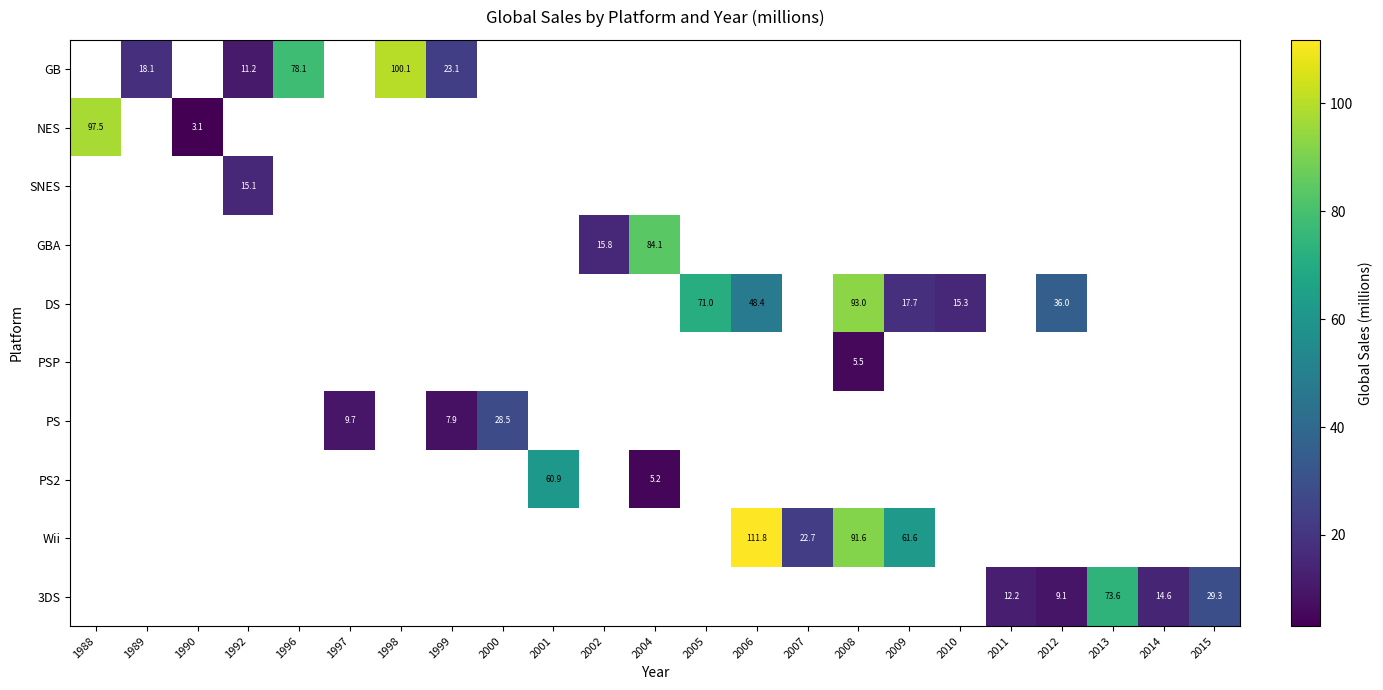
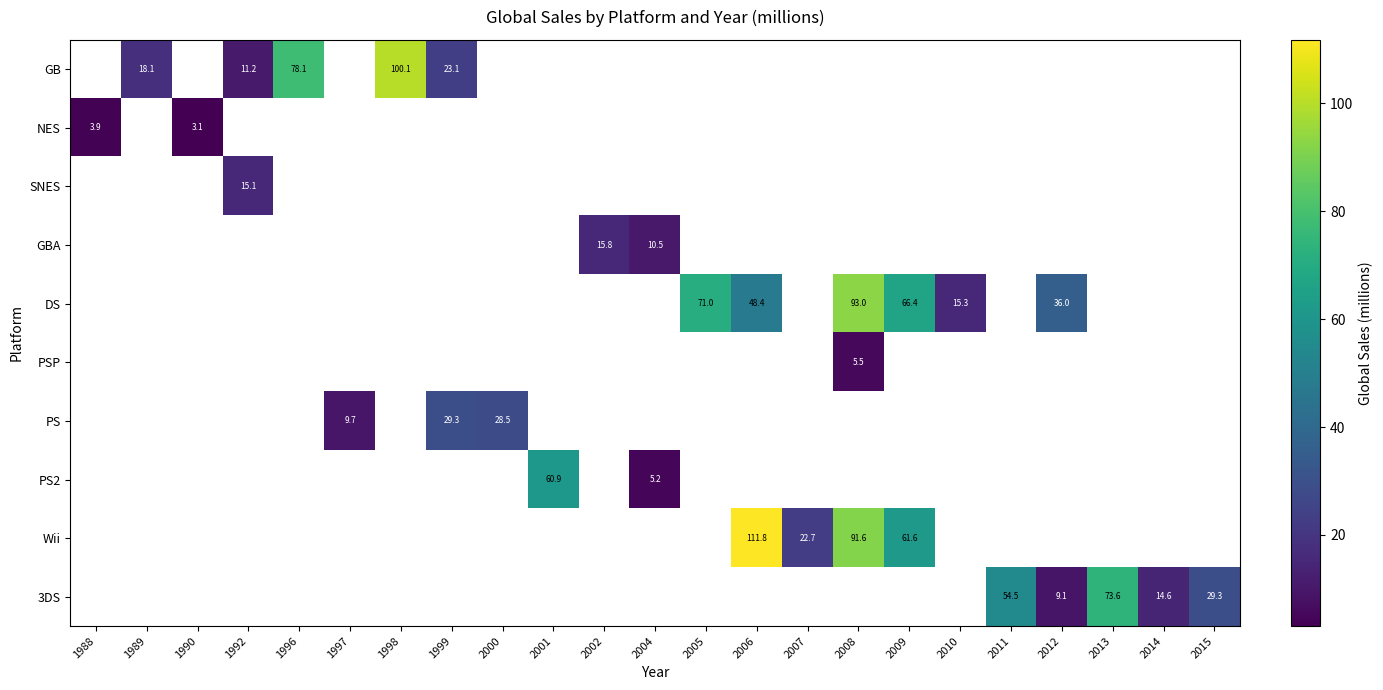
  {
    "GB": {
      "1989": 18.1,
      "1992": 11.2,
      "1996": 78.1,
      "1998": 100.1,
      "1999": 23.1
    },
    "NES": {
-     "1988": 97.5,
+     "1988": 3.9,
      "1990": 3.1
    },
    "SNES": {
      "1992": 15.1
    },
    "GBA": {
      "2002": 15.8,
-     "2004": 84.1
+     "2004": 10.5
    },
    "DS": {
      "2005": 71.0,
      "2006": 48.4,
      "2008": 93.0,
-     "2009": 17.7,
+     "2009": 66.4,
      "2010": 15.3,
      "2012": 36.0
    },
    "PSP": {
      "2008": 5.5
    },
    "PS": {
      "1997": 9.7,
-     "1999": 7.9,
+     "1999": 29.3,
      "2000": 28.5
    },
    "PS2": {
      "2001": 60.9,
      "2004": 5.2
    },
    "Wii": {
      "2006": 111.8,
      "2007": 22.7,
      "2008": 91.6,
      "2009": 61.6
    },
    "3DS": {
-     "2011": 12.2,
+     "2011": 54.5,
      "2012": 9.1,
      "2013": 73.6,
      "2014": 14.6,
      "2015": 29.3
    }
  }
